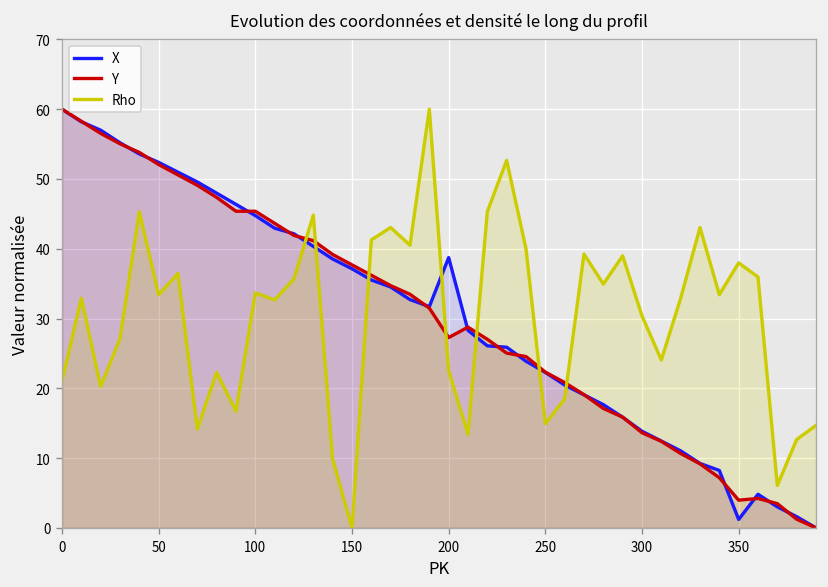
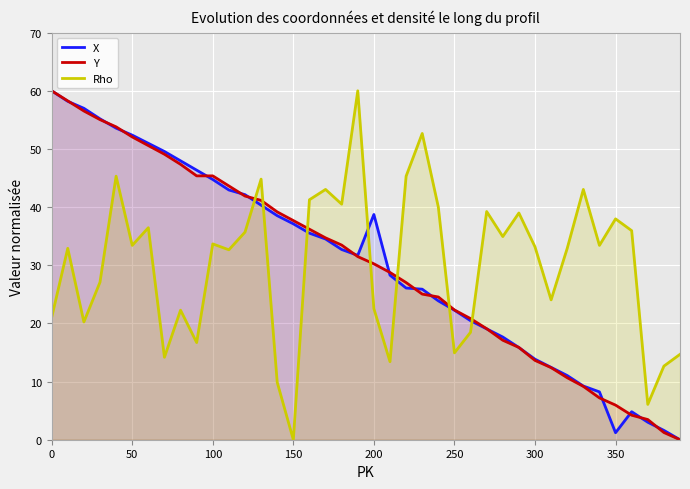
  {
    "X": {
      "100": 45,
      "150": 37,
      "200": 39,
      "350": 1
    },
    "Y": {
      "100": 45,
      "150": 38,
-     "200": 27,
-     "350": 4
+     "200": 30,
+     "350": 6
    },
    "Rho": {
      "0": 21,
      "50": 33,
      "100": 34,
      "150": 0,
      "200": 23,
      "250": 15,
-     "300": 30,
+     "300": 33,
      "350": 38
    }
  }
